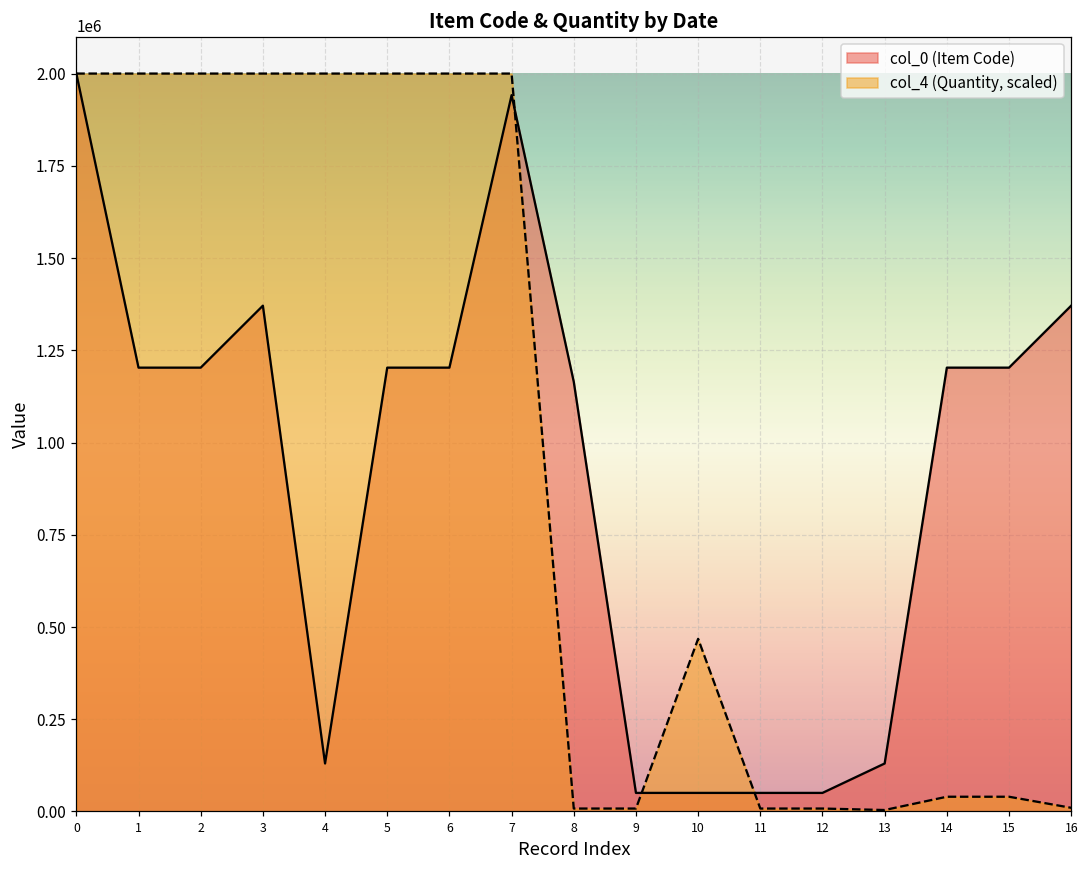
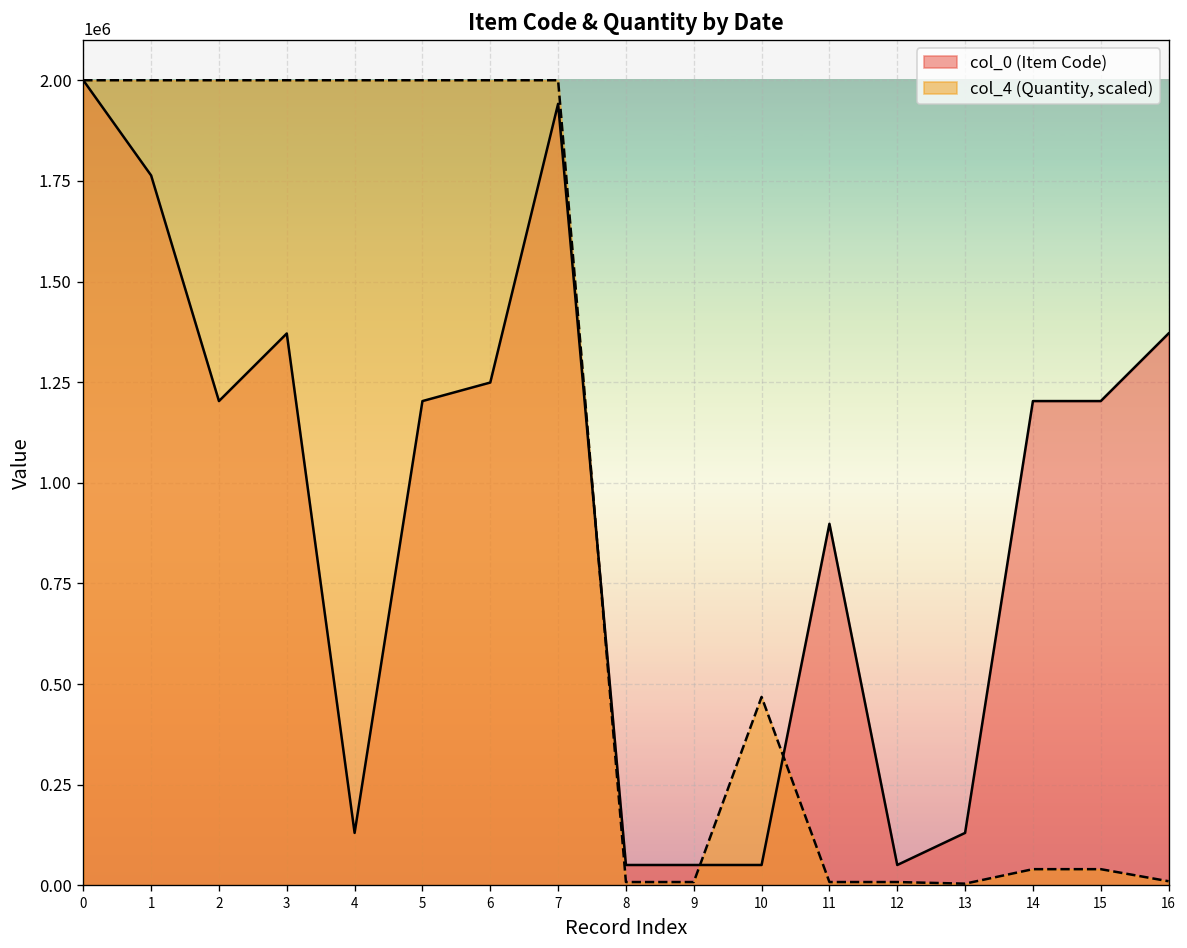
  {
    "col_0 (Item Code)": {
-     "1": 1200000,
+     "1": 1760000,
      "2": 1200000,
      "3": 1370000,
      "4": 130000,
      "5": 1200000,
-     "6": 1200000,
+     "6": 1250000,
      "7": 1940000,
-     "8": 1160000,
+     "8": 50000,
      "9": 50000,
      "10": 50000,
-     "11": 50000,
+     "11": 900000,
      "12": 50000,
      "13": 130000,
      "14": 1200000,
      "15": 1200000,
      "16": 1370000
    },
    "col_4 (Quantity, scaled)": {
      "1": 2000000,
      "2": 2000000,
      "3": 2000000,
      "4": 2000000,
      "5": 2000000,
      "6": 2000000,
      "7": 2000000,
      "8": 10000,
      "9": 10000,
      "10": 470000,
      "11": 10000,
      "12": 10000,
      "13": 0,
      "14": 40000,
      "15": 40000,
      "16": 10000
    }
  }
